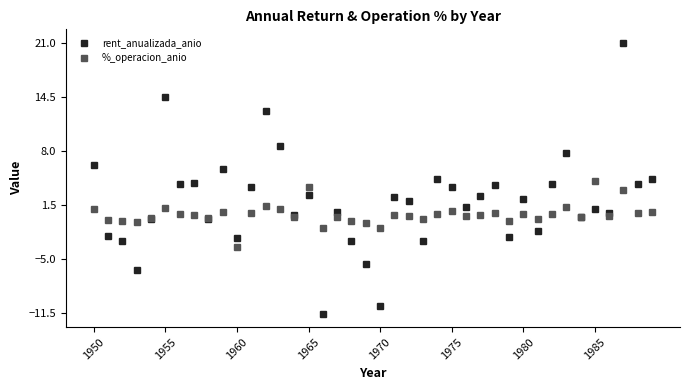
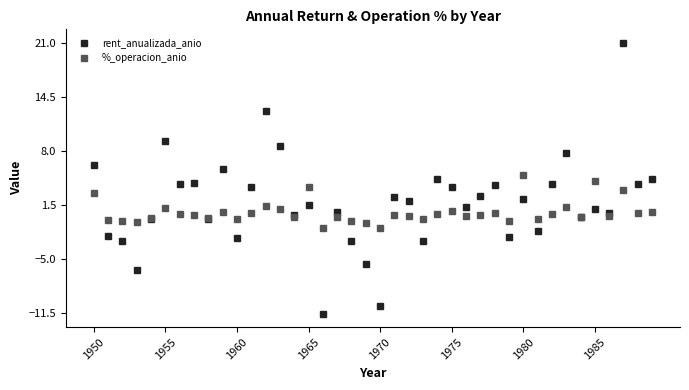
  {
    "rent_anualizada_anio": {
      "1950": 6,
-     "1955": 15,
+     "1955": 9,
      "1960": -2,
-     "1965": 3,
+     "1965": 2,
      "1970": -11,
      "1975": 4,
      "1980": 2,
      "1985": 1
    },
    "%_operacion_anio": {
-     "1950": 1,
+     "1950": 3,
      "1955": 1,
-     "1960": -4,
+     "1960": 0,
      "1965": 4,
      "1970": -1,
      "1975": 1,
-     "1980": 0,
+     "1980": 5,
      "1985": 4
    }
  }
